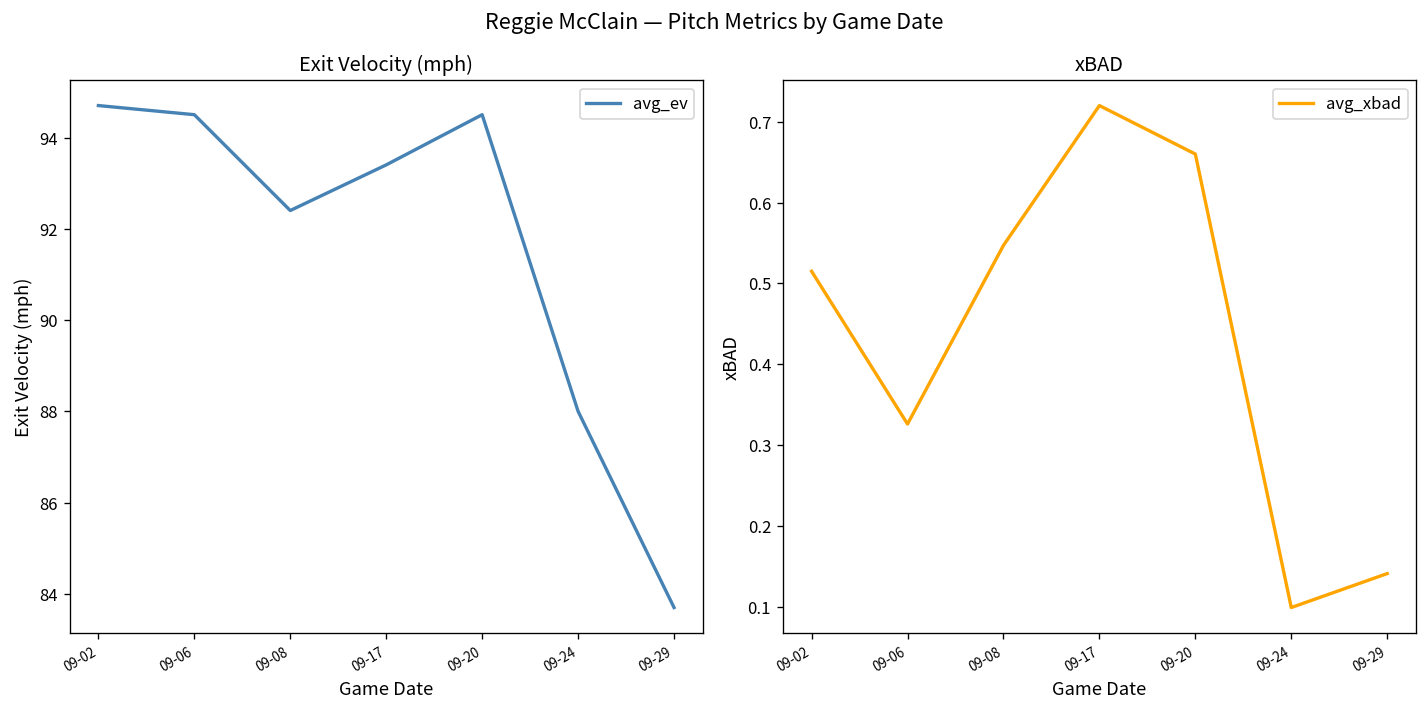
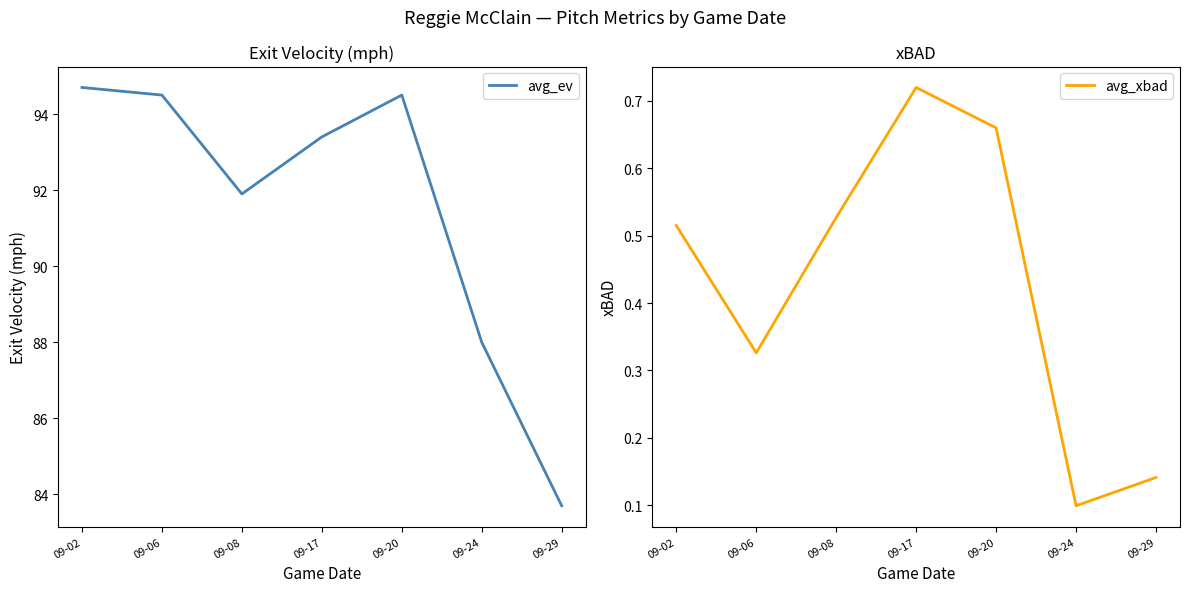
  {
    "Exit Velocity (mph)": {
      "09-02": 94.7,
      "09-06": 94.5,
-     "09-08": 92.4,
+     "09-08": 91.9,
      "09-17": 93.4,
      "09-20": 94.5,
      "09-24": 88.0,
      "09-29": 83.7
    },
    "xBAD": {
      "09-02": 0.52,
      "09-06": 0.33,
-     "09-08": 0.55,
+     "09-08": 0.53,
      "09-17": 0.72,
      "09-20": 0.66,
      "09-24": 0.10,
      "09-29": 0.14
    }
  }
